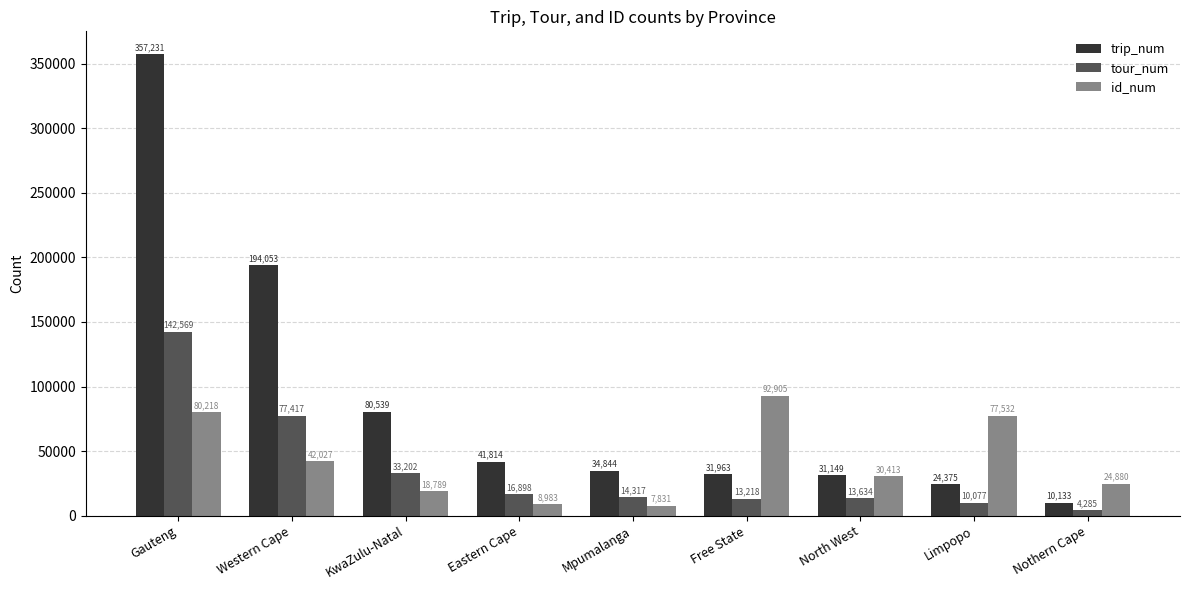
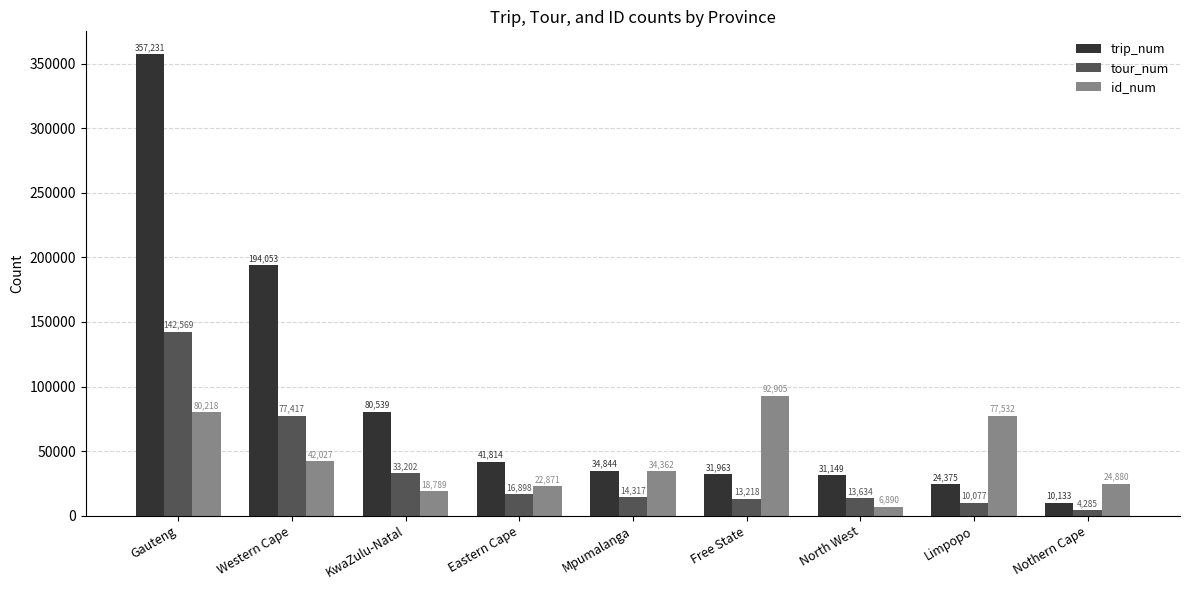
  {
    "id_num": {
      "Gauteng": "80,218",
      "Western Cape": "42,027",
      "KwaZulu-Natal": "18,789",
-     "Eastern Cape": "8,983",
-     "Mpumalanga": "7,831",
+     "Eastern Cape": "22,871",
+     "Mpumalanga": "34,362",
      "Free State": "92,905",
-     "North West": "30,413",
+     "North West": "6,890",
      "Limpopo": "77,532",
      "Nothern Cape": "24,880"
    }
  }
